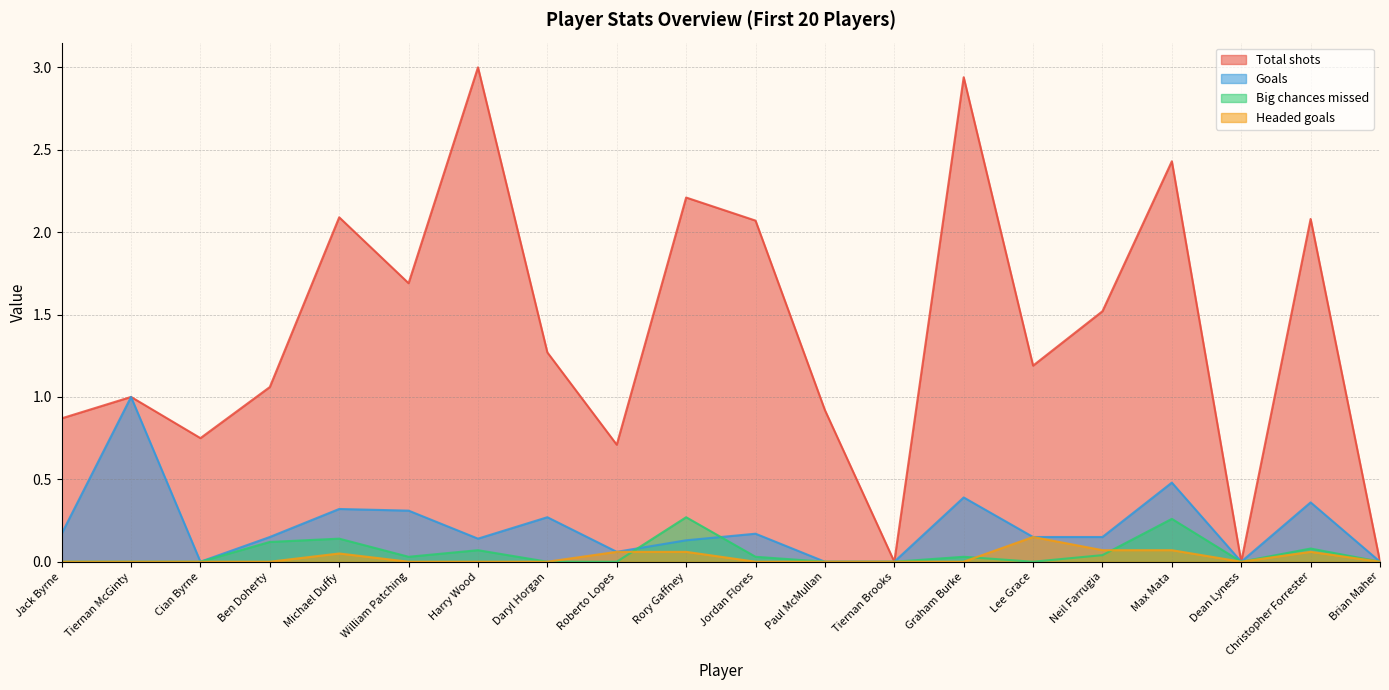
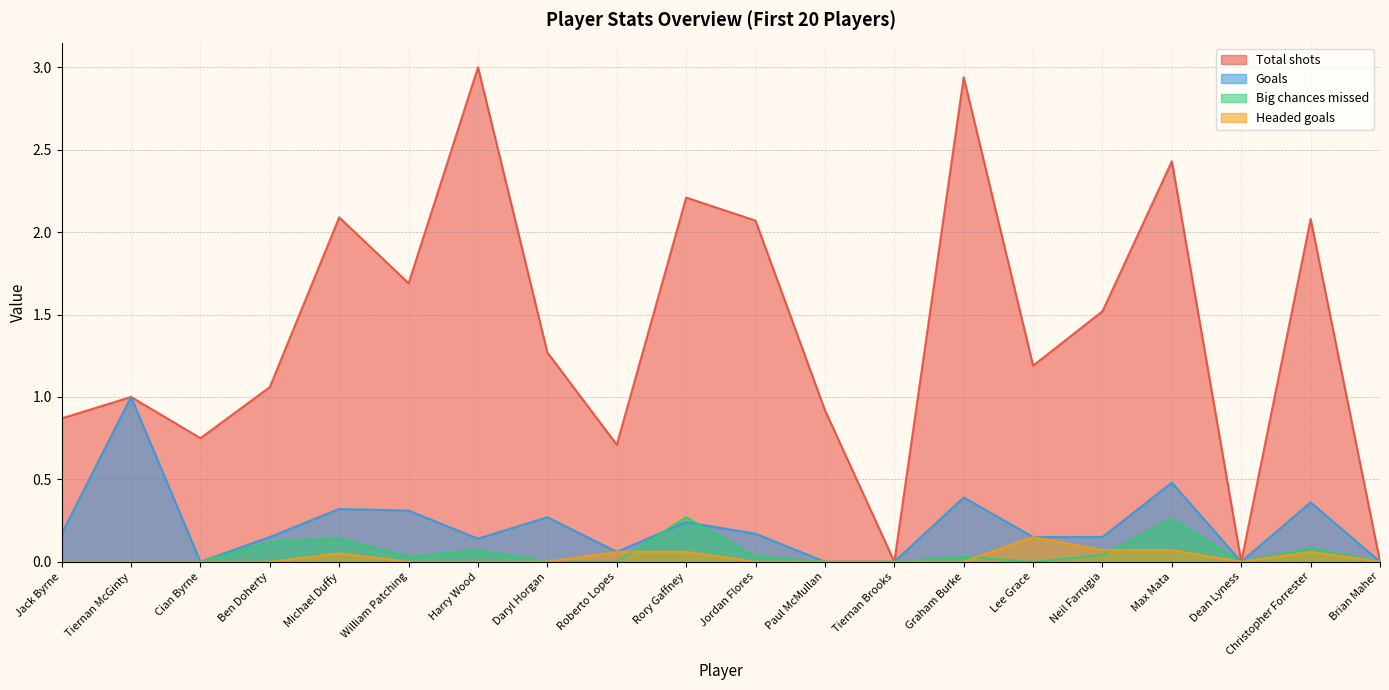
  {
    "Total shots": {
      "Jack Byrne": 0.87,
      "Cian Byrne": 0.75,
      "Ben Doherty": 1.06,
      "Michael Duffy": 2.09,
      "William Patching": 1.69,
      "Harry Wood": 3.00,
      "Daryl Horgan": 1.27,
      "Roberto Lopes": 0.71,
      "Rory Gaffney": 2.21,
      "Jordan Flores": 2.07,
      "Paul McMullan": 0.92,
      "Graham Burke": 2.94,
      "Lee Grace": 1.19,
      "Neil Farrugia": 1.52,
      "Max Mata": 2.43,
      "Christopher Forrester": 2.08
    },
    "Goals": {
      "Jack Byrne": 0.17,
      "Ben Doherty": 0.15,
      "Michael Duffy": 0.32,
      "William Patching": 0.31,
      "Harry Wood": 0.14,
      "Daryl Horgan": 0.27,
-     "Rory Gaffney": 0.13,
+     "Rory Gaffney": 0.24,
      "Jordan Flores": 0.17,
      "Graham Burke": 0.39,
      "Neil Farrugia": 0.15,
      "Max Mata": 0.48,
      "Christopher Forrester": 0.36
    },
    "Big chances missed": {
      "Ben Doherty": 0.12,
      "Michael Duffy": 0.14,
      "William Patching": 0.03,
      "Harry Wood": 0.07,
      "Roberto Lopes": 0.00,
      "Rory Gaffney": 0.27,
      "Jordan Flores": 0.03,
      "Graham Burke": 0.03,
      "Lee Grace": 0.00,
      "Neil Farrugia": 0.04,
      "Max Mata": 0.26,
      "Christopher Forrester": 0.08
    },
    "Headed goals": {
      "Ben Doherty": 0.00,
      "Michael Duffy": 0.05,
      "William Patching": 0.00,
      "Harry Wood": 0.00,
      "Rory Gaffney": 0.06,
      "Jordan Flores": 0.00,
      "Graham Burke": 0.00,
      "Neil Farrugia": 0.07,
      "Max Mata": 0.07,
      "Christopher Forrester": 0.06
    }
  }
